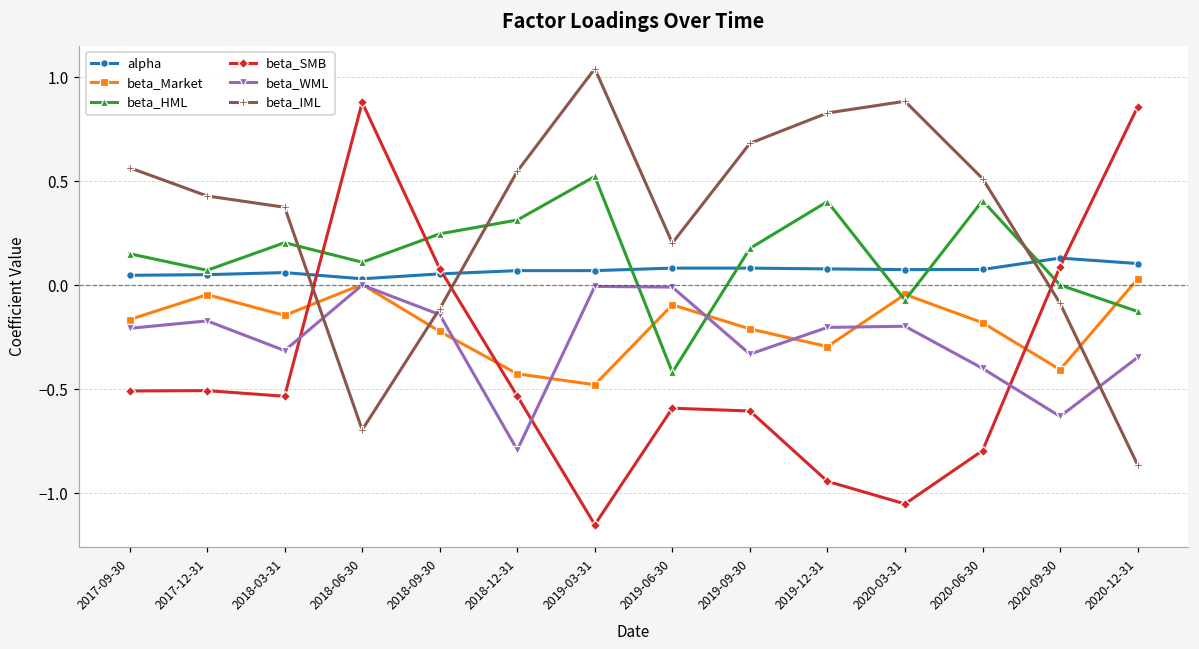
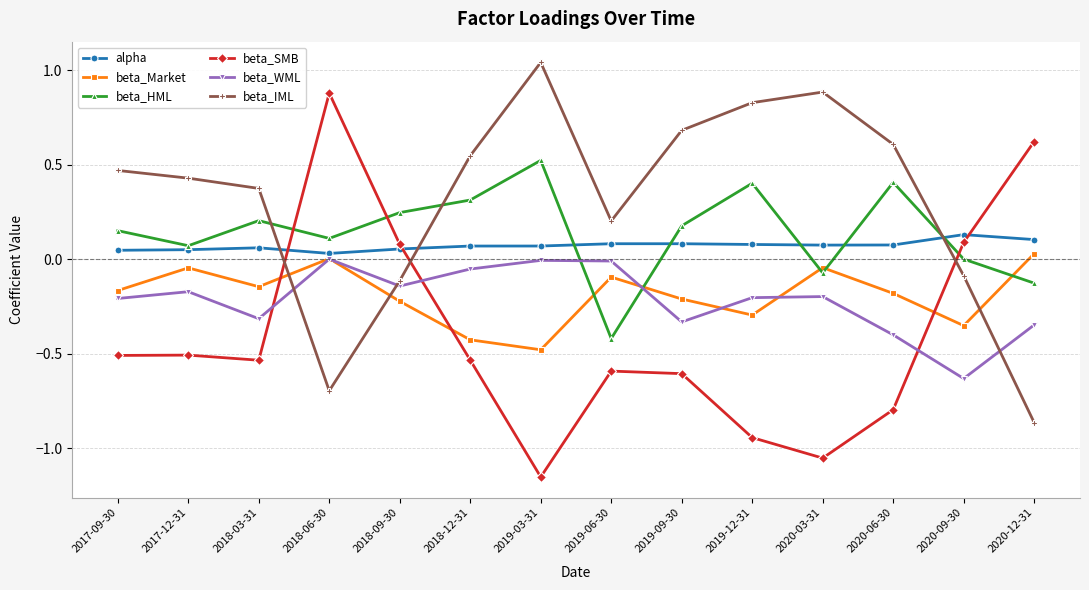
  {
    "alpha": {
      "2017-09-30": 0.05,
      "2017-12-31": 0.05,
      "2018-03-31": 0.06,
      "2018-06-30": 0.03,
      "2018-09-30": 0.05,
      "2018-12-31": 0.07,
      "2019-03-31": 0.07,
      "2019-06-30": 0.08,
      "2019-09-30": 0.08,
      "2019-12-31": 0.08,
      "2020-03-31": 0.07,
      "2020-06-30": 0.08,
      "2020-09-30": 0.13,
      "2020-12-31": 0.10
    },
    "beta_Market": {
      "2017-09-30": -0.17,
      "2017-12-31": -0.05,
      "2018-03-31": -0.15,
      "2018-09-30": -0.22,
      "2018-12-31": -0.43,
      "2019-03-31": -0.48,
      "2019-06-30": -0.09,
      "2019-09-30": -0.21,
      "2019-12-31": -0.30,
      "2020-03-31": -0.04,
      "2020-06-30": -0.18,
-     "2020-09-30": -0.41,
+     "2020-09-30": -0.35,
      "2020-12-31": 0.03
    },
    "beta_HML": {
      "2017-09-30": 0.15,
      "2017-12-31": 0.07,
      "2018-03-31": 0.20,
      "2018-06-30": 0.11,
      "2018-09-30": 0.25,
      "2018-12-31": 0.31,
      "2019-03-31": 0.52,
      "2019-06-30": -0.42,
      "2019-09-30": 0.18,
      "2019-12-31": 0.40,
      "2020-03-31": -0.07,
      "2020-06-30": 0.41,
      "2020-09-30": 0.00,
      "2020-12-31": -0.13
    },
    "beta_SMB": {
      "2017-09-30": -0.51,
      "2017-12-31": -0.51,
      "2018-03-31": -0.53,
      "2018-06-30": 0.88,
      "2018-09-30": 0.08,
      "2018-12-31": -0.53,
      "2019-03-31": -1.15,
      "2019-06-30": -0.59,
      "2019-09-30": -0.61,
      "2019-12-31": -0.94,
      "2020-03-31": -1.05,
      "2020-06-30": -0.80,
      "2020-09-30": 0.09,
-     "2020-12-31": 0.86
+     "2020-12-31": 0.62
    },
    "beta_WML": {
      "2017-09-30": -0.21,
      "2017-12-31": -0.17,
      "2018-03-31": -0.31,
      "2018-09-30": -0.14,
-     "2018-12-31": -0.79,
+     "2018-12-31": -0.05,
      "2019-03-31": -0.01,
      "2019-06-30": -0.01,
      "2019-09-30": -0.33,
      "2019-12-31": -0.20,
      "2020-03-31": -0.20,
      "2020-06-30": -0.40,
      "2020-09-30": -0.63,
      "2020-12-31": -0.35
    },
    "beta_IML": {
-     "2017-09-30": 0.56,
+     "2017-09-30": 0.47,
      "2017-12-31": 0.43,
      "2018-03-31": 0.37,
      "2018-06-30": -0.70,
      "2018-09-30": -0.11,
      "2018-12-31": 0.55,
      "2019-03-31": 1.04,
      "2019-06-30": 0.20,
      "2019-09-30": 0.68,
      "2019-12-31": 0.83,
      "2020-03-31": 0.88,
-     "2020-06-30": 0.51,
+     "2020-06-30": 0.61,
      "2020-09-30": -0.09,
      "2020-12-31": -0.86
    }
  }
